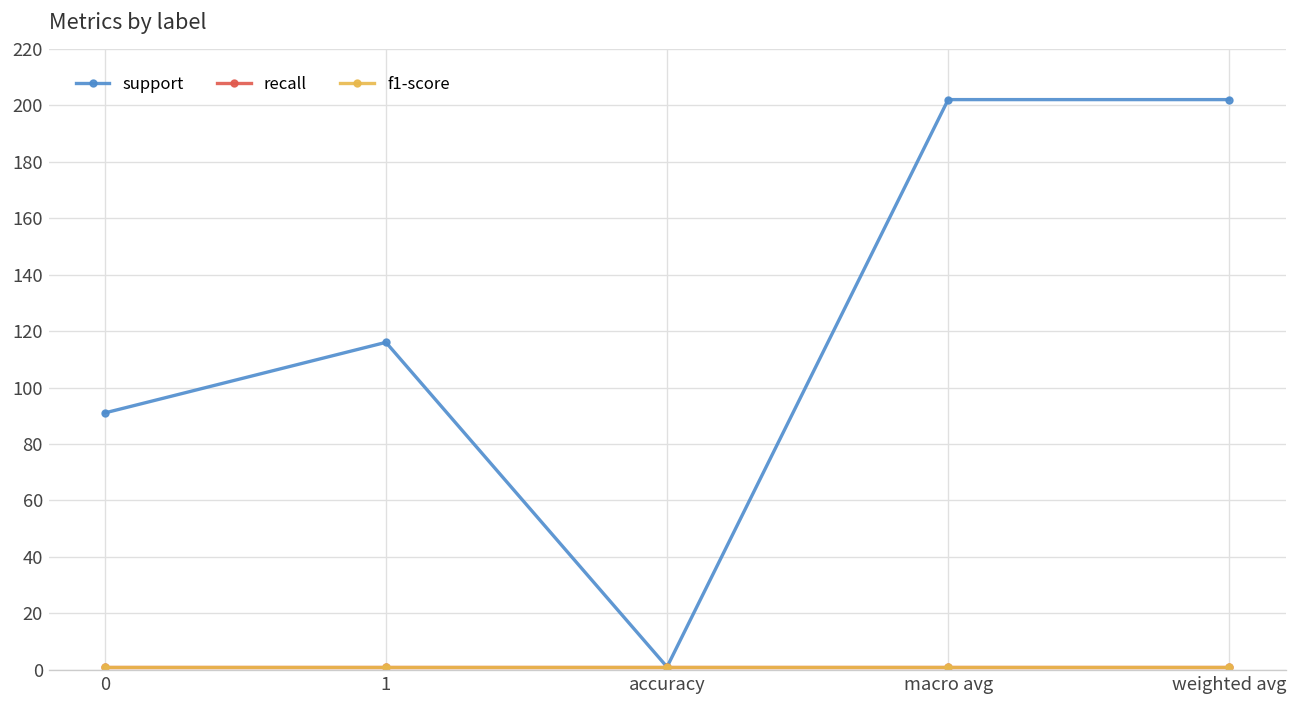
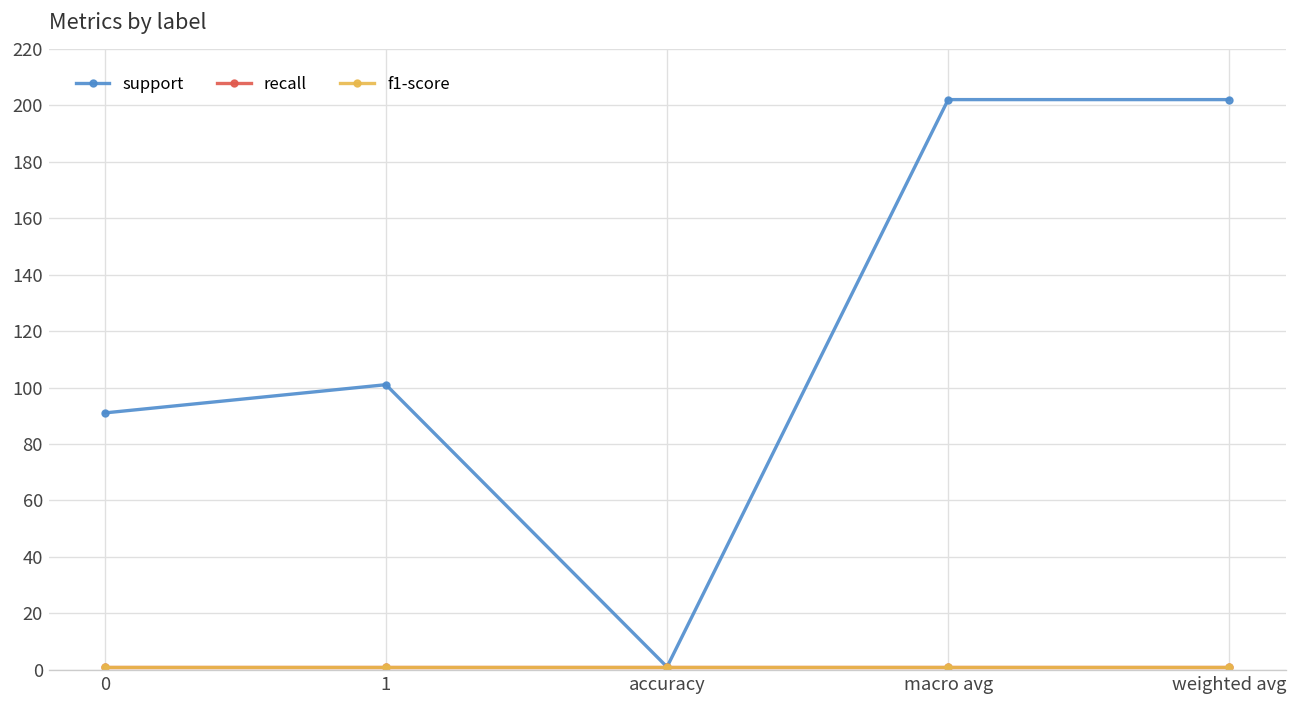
  {
    "support": {
      "0": 91,
-     "1": 116,
+     "1": 101,
      "macro avg": 202,
      "weighted avg": 202
    },
    "f1-score": {
      "0": 1,
      "1": 1,
      "macro avg": 1,
      "weighted avg": 1
    }
  }
